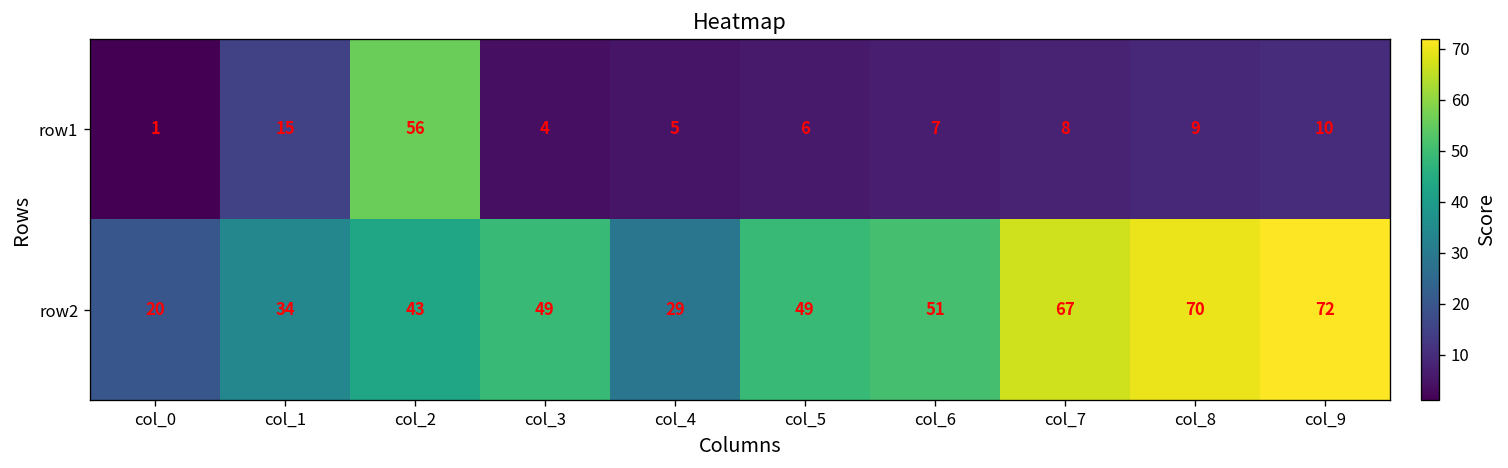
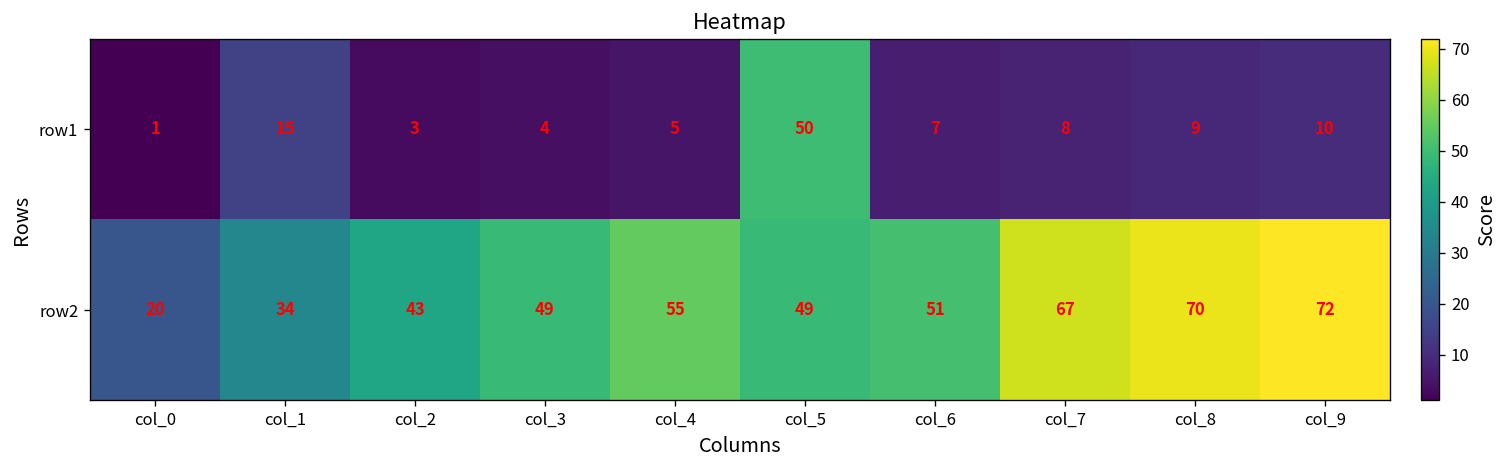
  {
    "row1": {
      "col_0": 1,
      "col_1": 15,
-     "col_2": 56,
+     "col_2": 3,
      "col_3": 4,
      "col_4": 5,
-     "col_5": 6,
+     "col_5": 50,
      "col_6": 7,
      "col_7": 8,
      "col_8": 9,
      "col_9": 10
    },
    "row2": {
      "col_0": 20,
      "col_1": 34,
      "col_2": 43,
      "col_3": 49,
-     "col_4": 29,
+     "col_4": 55,
      "col_5": 49,
      "col_6": 51,
      "col_7": 67,
      "col_8": 70,
      "col_9": 72
    }
  }
